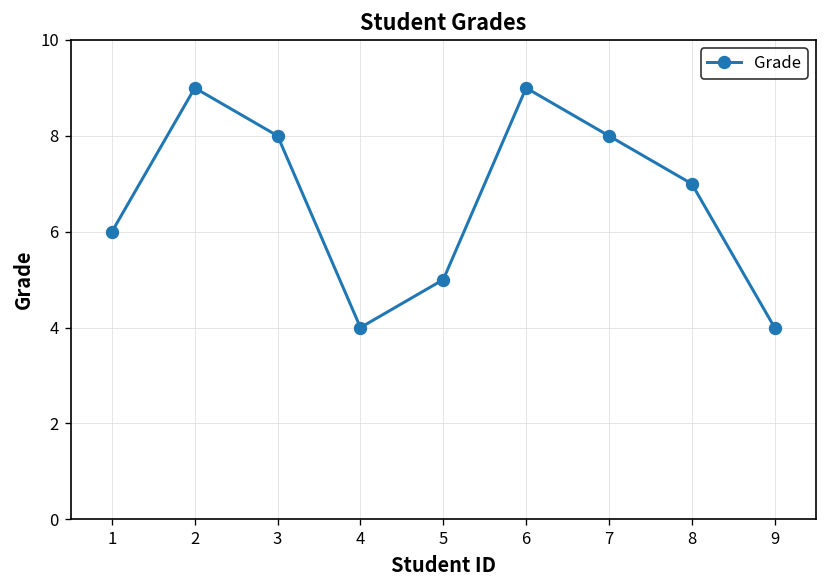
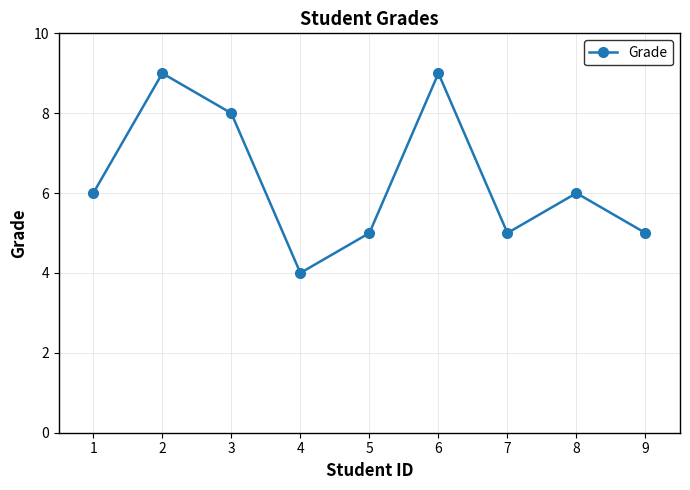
  {
    "1": 6,
    "2": 9,
    "3": 8,
    "4": 4,
    "5": 5,
    "6": 9,
-   "7": 8,
-   "8": 7,
-   "9": 4
+   "7": 5,
+   "8": 6,
+   "9": 5
  }
